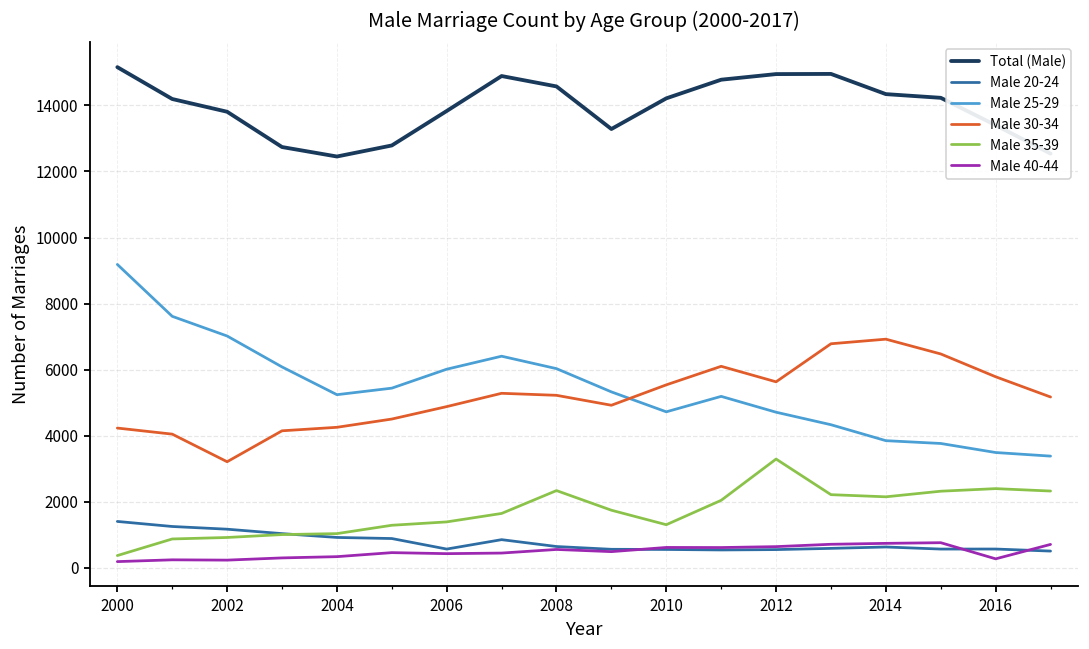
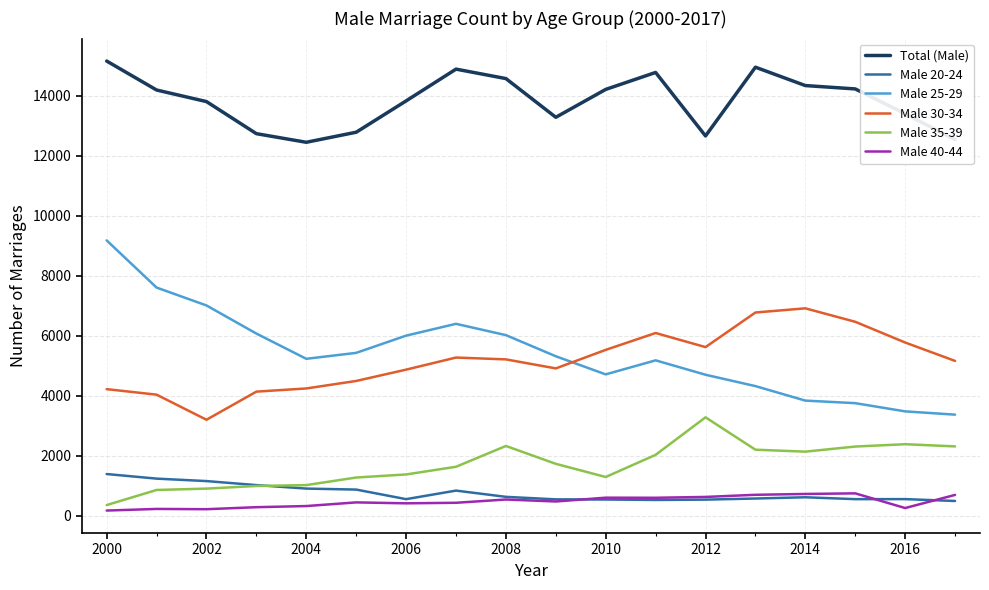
  {
    "Total (Male)": {
      "2000": 15200,
      "2002": 13800,
      "2004": 12500,
      "2006": 13800,
      "2008": 14600,
      "2010": 14200,
-     "2012": 15000,
+     "2012": 12700,
      "2014": 14300
    },
    "Male 20-24": {
      "2000": 1400,
      "2002": 1200,
      "2004": 900,
      "2006": 600,
      "2008": 600,
      "2012": 500,
      "2014": 600,
      "2016": 600
    },
    "Male 25-29": {
      "2000": 9200,
      "2002": 7000,
      "2004": 5200,
      "2006": 6000,
      "2008": 6000,
      "2010": 4700,
      "2012": 4700,
      "2014": 3800,
      "2016": 3500
    },
    "Male 30-34": {
      "2000": 4200,
      "2002": 3200,
      "2004": 4300,
      "2006": 4900,
      "2008": 5200,
      "2010": 5500,
      "2012": 5600,
      "2014": 6900,
      "2016": 5800
    },
    "Male 35-39": {
      "2000": 400,
      "2002": 900,
      "2004": 1000,
      "2006": 1400,
      "2008": 2300,
      "2010": 1300,
      "2012": 3300,
      "2014": 2100,
      "2016": 2400
    },
    "Male 40-44": {
      "2000": 200,
      "2002": 200,
      "2004": 300,
      "2006": 400,
      "2008": 500,
      "2012": 600,
      "2014": 700,
      "2016": 300
    }
  }
